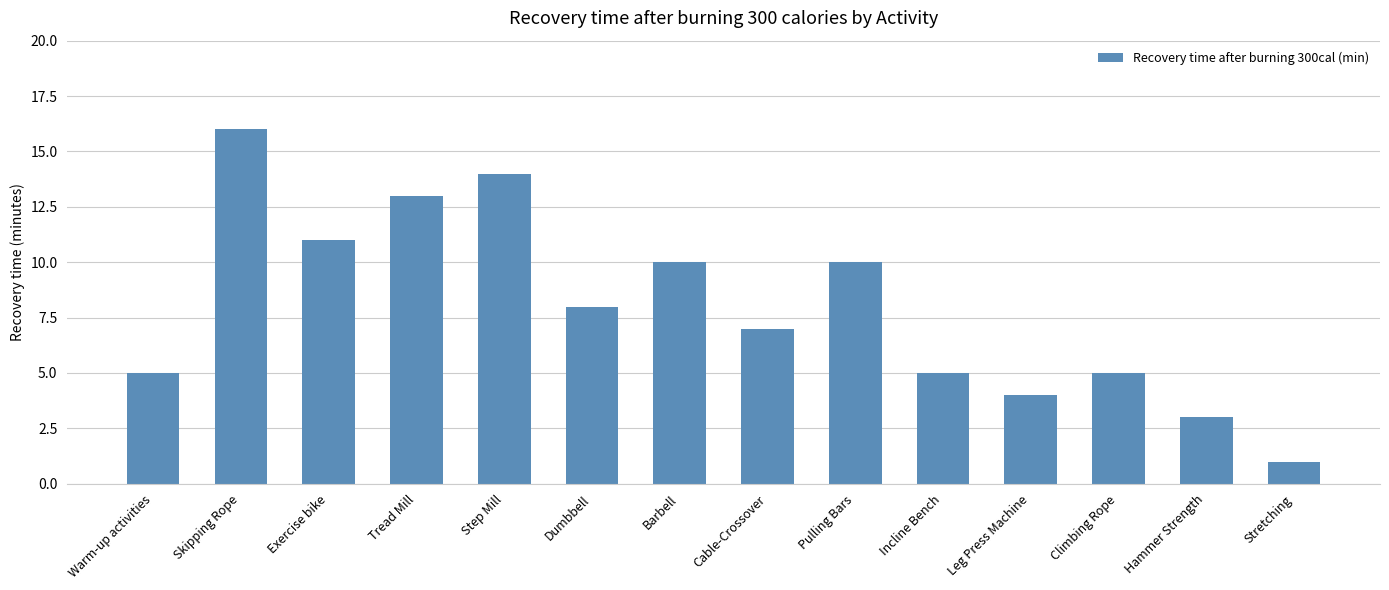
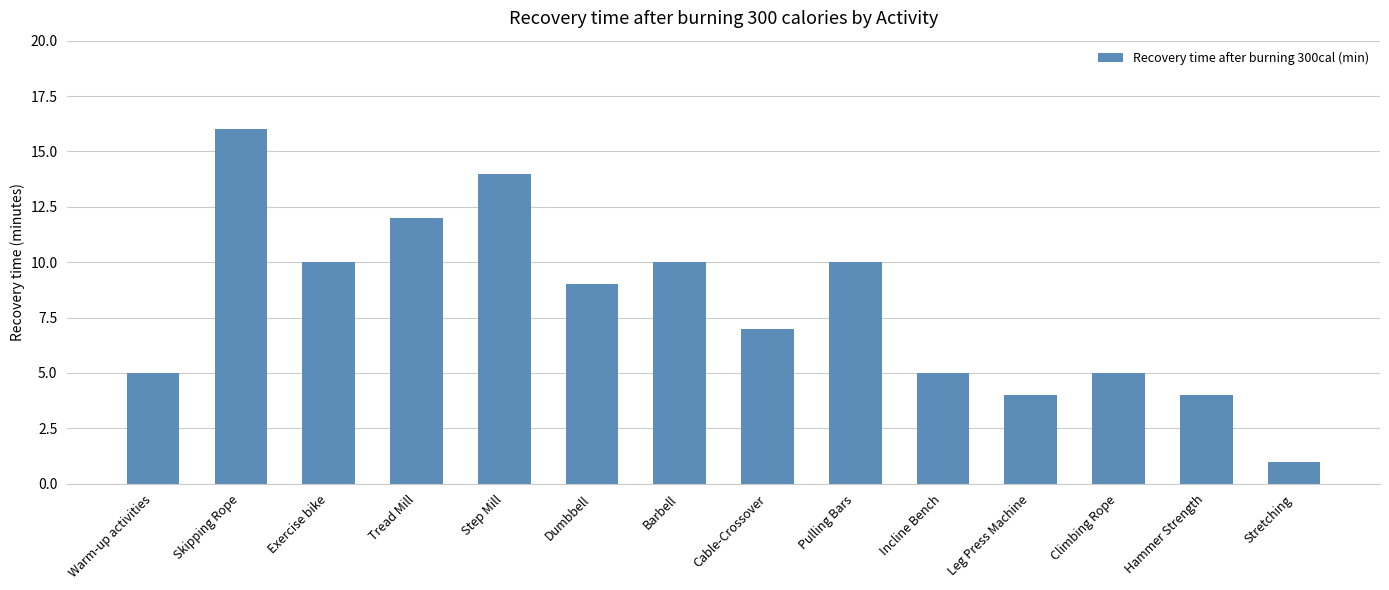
  {
    "Warm-up activities": 5,
    "Skipping Rope": 16,
-   "Exercise bike": 11,
-   "Tread Mill": 13,
+   "Exercise bike": 10,
+   "Tread Mill": 12,
    "Step Mill": 14,
-   "Dumbbell": 8,
+   "Dumbbell": 9,
    "Barbell": 10,
    "Cable-Crossover": 7,
    "Pulling Bars": 10,
    "Incline Bench": 5,
    "Leg Press Machine": 4,
    "Climbing Rope": 5,
-   "Hammer Strength": 3,
+   "Hammer Strength": 4,
    "Stretching": 1
  }
